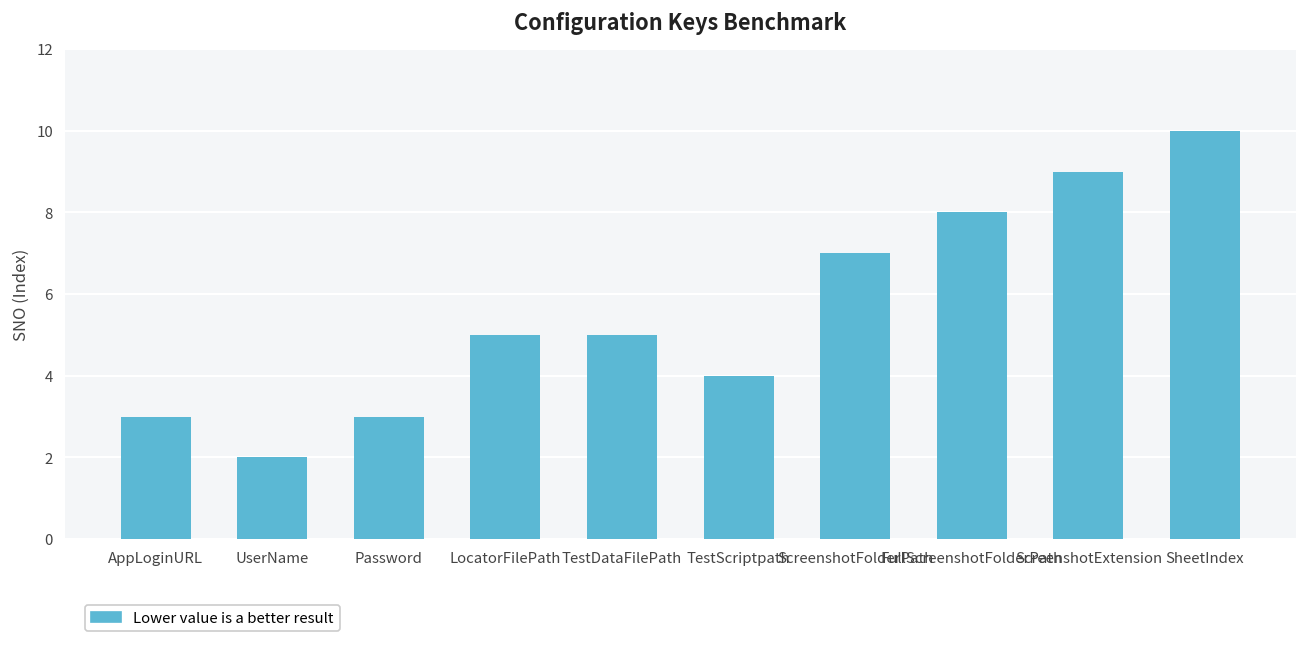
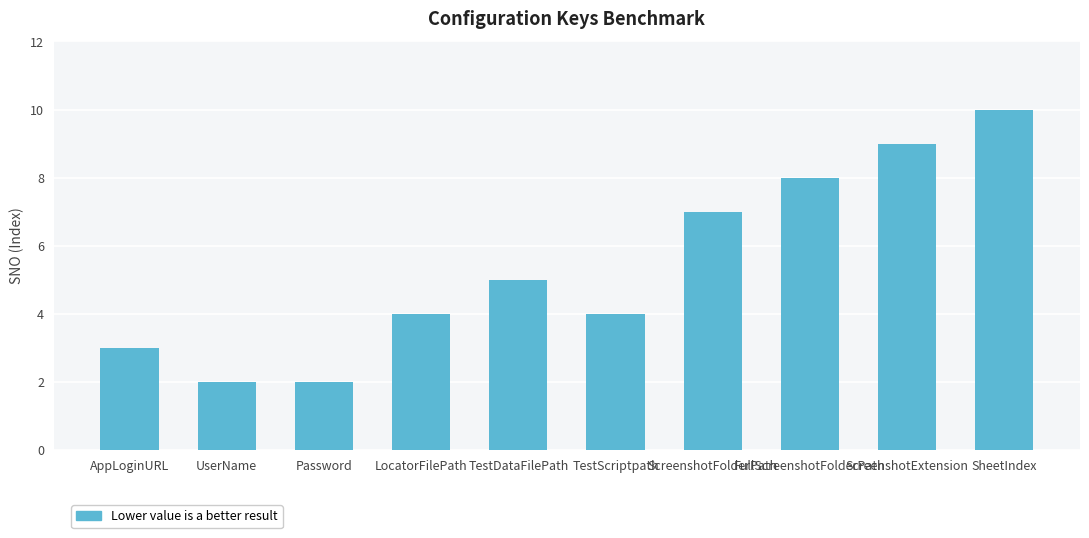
  {
    "AppLoginURL": 3,
    "UserName": 2,
-   "Password": 3,
-   "LocatorFilePath": 5,
+   "Password": 2,
+   "LocatorFilePath": 4,
    "TestDataFilePath": 5,
    "TestScriptpath": 4,
    "SheetIndex": 10
  }
